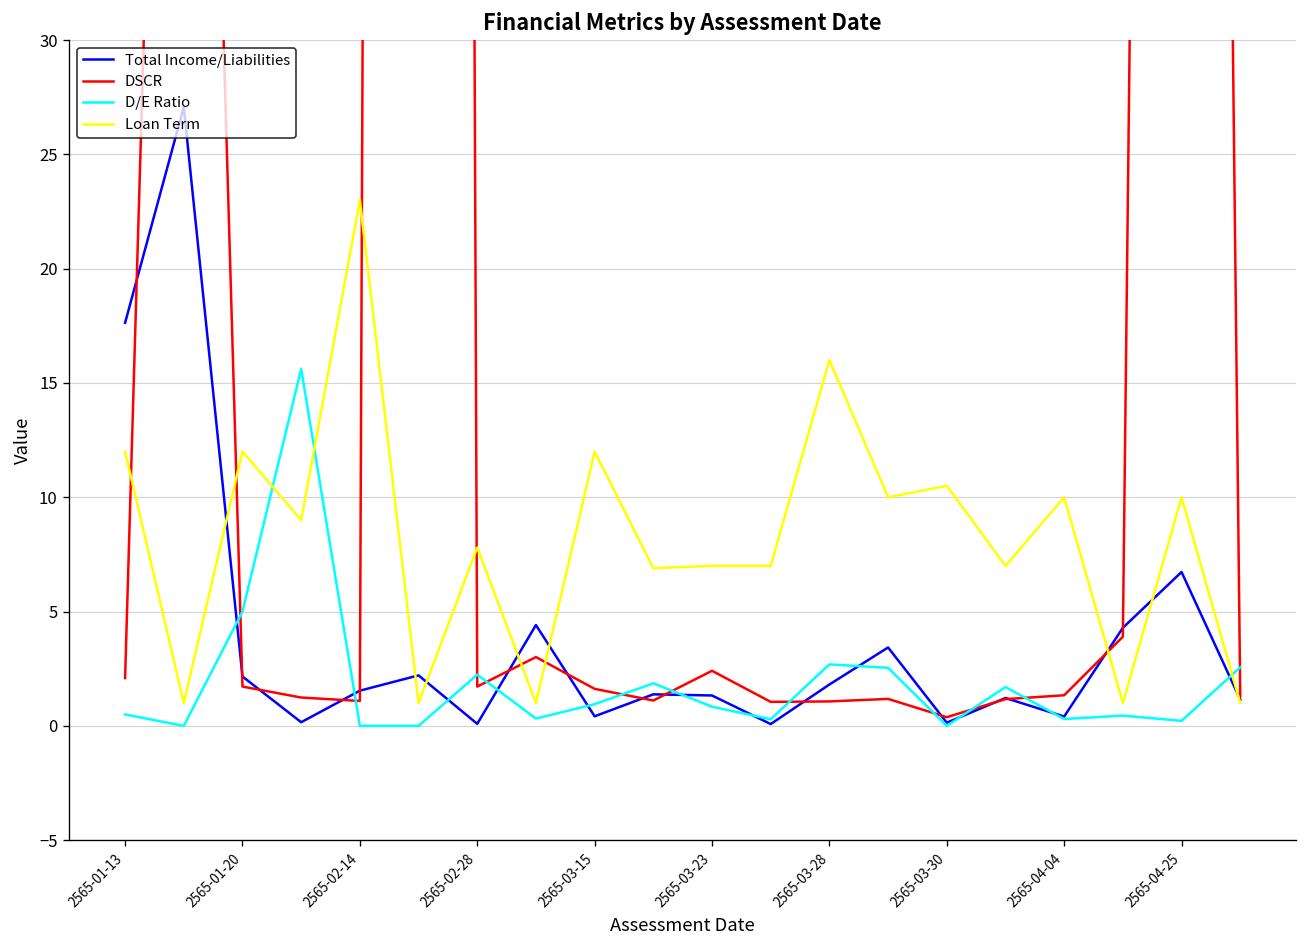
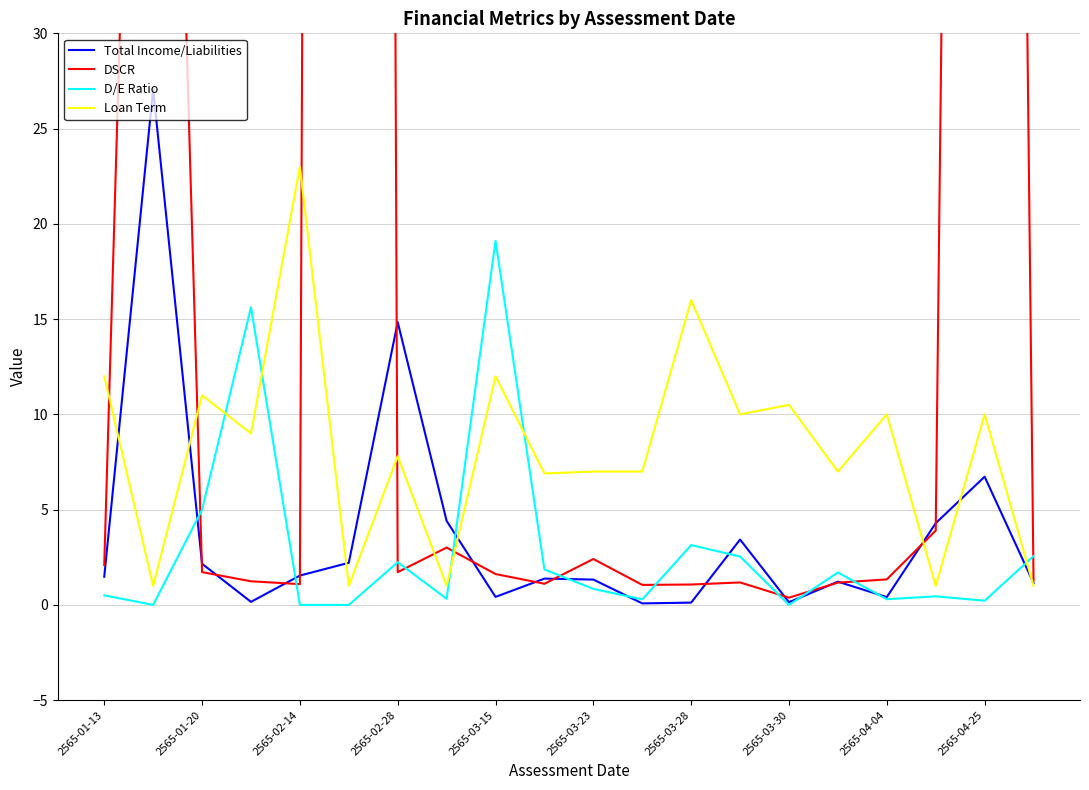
  {
    "Total Income/Liabilities": {
-     "2565-01-13": 17.6,
+     "2565-01-13": 1.5,
      "2565-01-20": 2.2,
      "2565-02-14": 1.5,
-     "2565-02-28": 0.1,
+     "2565-02-28": 14.8,
      "2565-03-15": 0.4,
      "2565-03-23": 1.3,
-     "2565-03-28": 1.8,
+     "2565-03-28": 0.1,
      "2565-03-30": 0.1,
      "2565-04-25": 6.7
    },
    "DSCR": {
      "2565-01-13": 2.1,
      "2565-01-20": 1.7,
      "2565-02-14": 1.1,
      "2565-02-28": 1.7,
      "2565-03-15": 1.6,
      "2565-03-23": 2.4,
      "2565-03-28": 1.1,
      "2565-03-30": 0.4,
      "2565-04-04": 1.3
    },
    "D/E Ratio": {
      "2565-01-13": 0.5,
      "2565-01-20": 5.0,
      "2565-02-14": 0.0,
      "2565-02-28": 2.2,
-     "2565-03-15": 1.0,
+     "2565-03-15": 19.1,
      "2565-03-23": 0.8,
-     "2565-03-28": 2.7,
+     "2565-03-28": 3.1,
      "2565-03-30": 0.0,
      "2565-04-25": 0.2
    },
    "Loan Term": {
      "2565-01-13": 12,
-     "2565-01-20": 12,
+     "2565-01-20": 11,
      "2565-02-14": 23,
      "2565-02-28": 7.8,
      "2565-03-15": 12,
      "2565-03-23": 7,
      "2565-03-28": 16,
      "2565-03-30": 10.5,
      "2565-04-04": 10,
      "2565-04-25": 10
    }
  }
